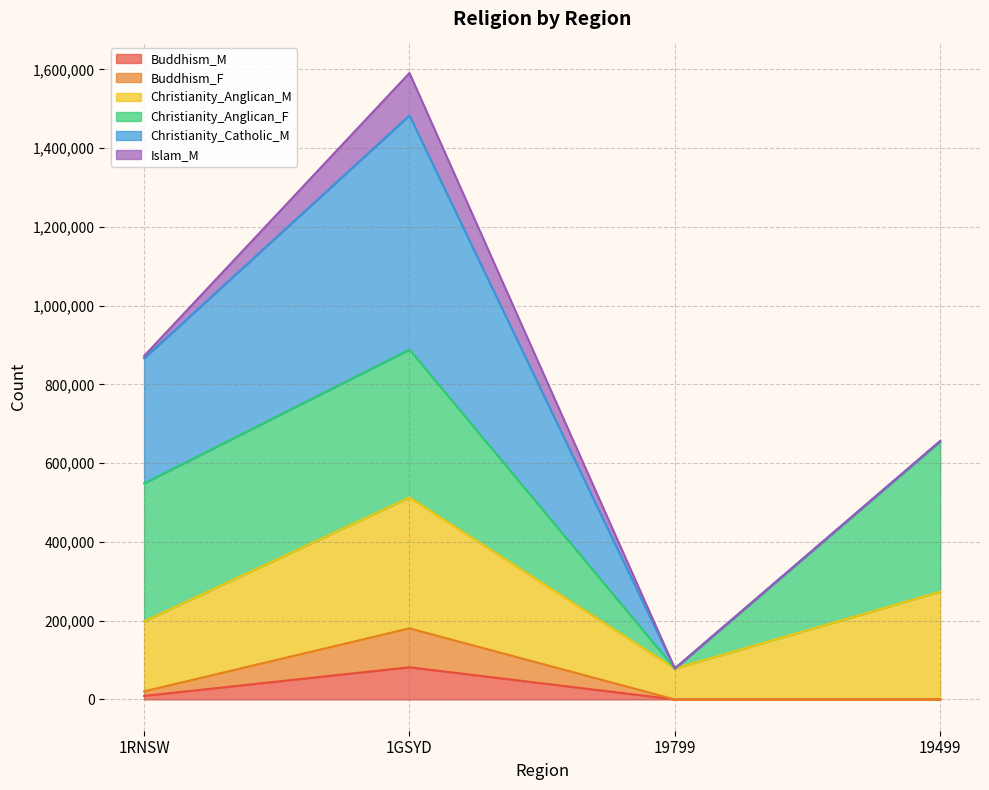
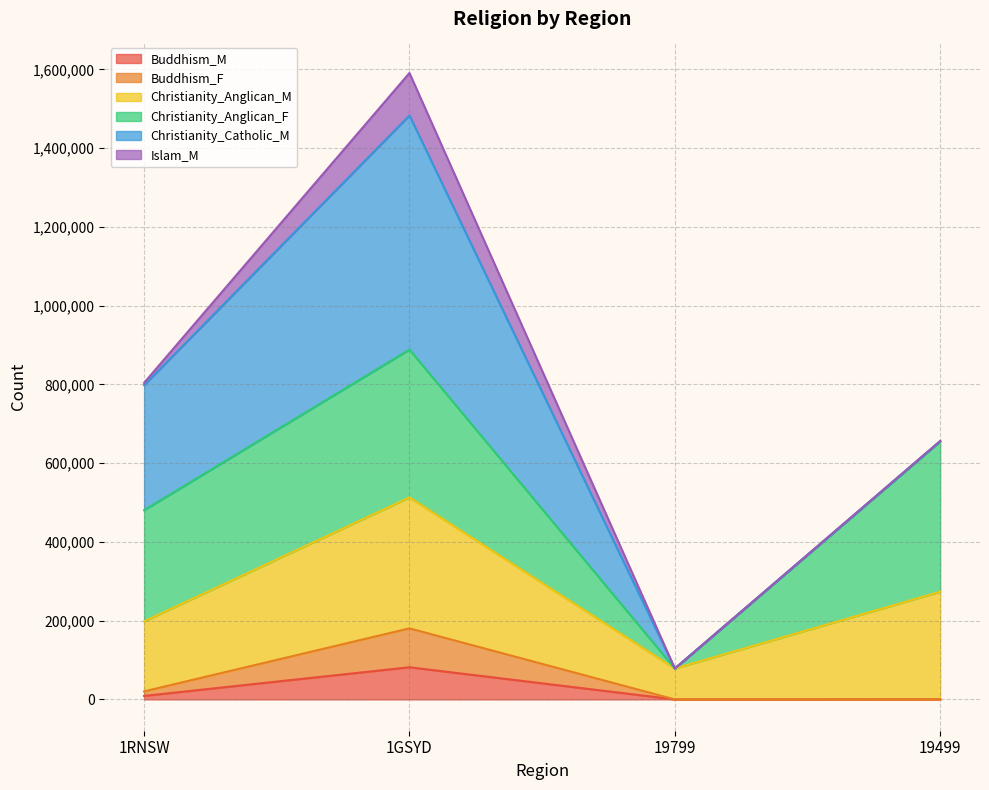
  {
    "Christianity_Anglican_M": {
      "1RNSW": "180,000",
      "1GSYD": "330,000",
      "19499": "270,000"
    },
    "Christianity_Anglican_F": {
-     "1RNSW": "350,000",
+     "1RNSW": "280,000",
      "1GSYD": "380,000"
    },
    "Christianity_Catholic_M": {
      "1GSYD": "590,000"
    },
    "Islam_M": {
      "1GSYD": "110,000"
    }
  }
